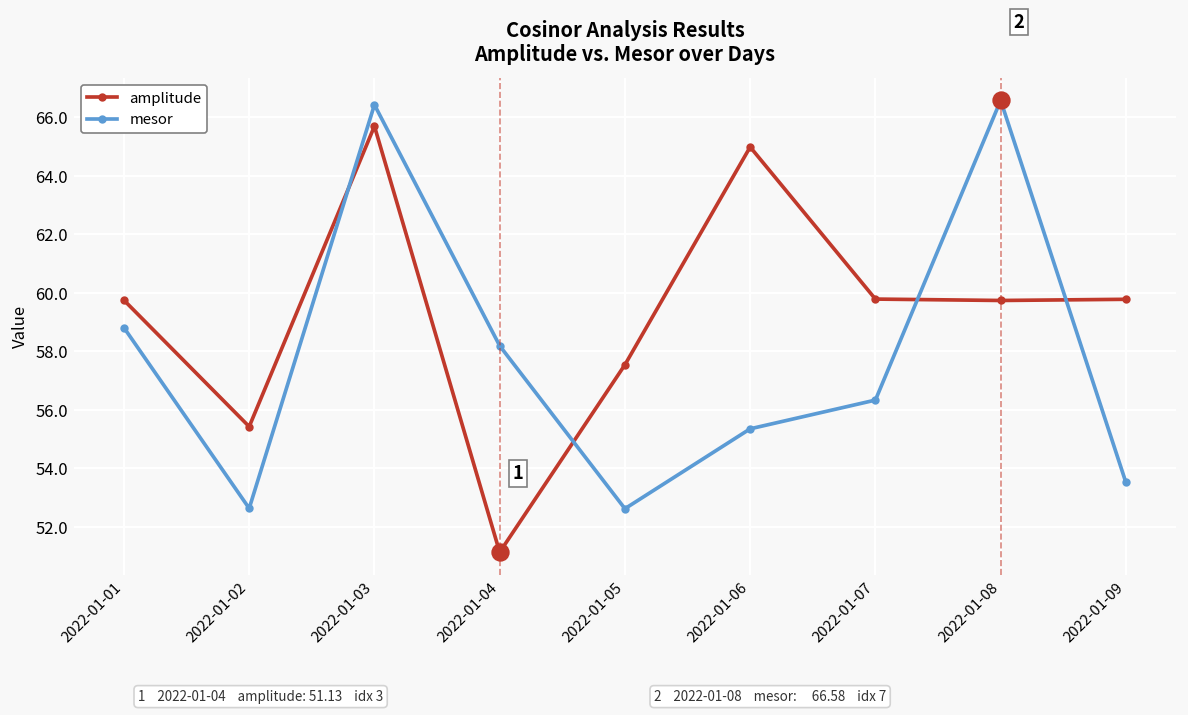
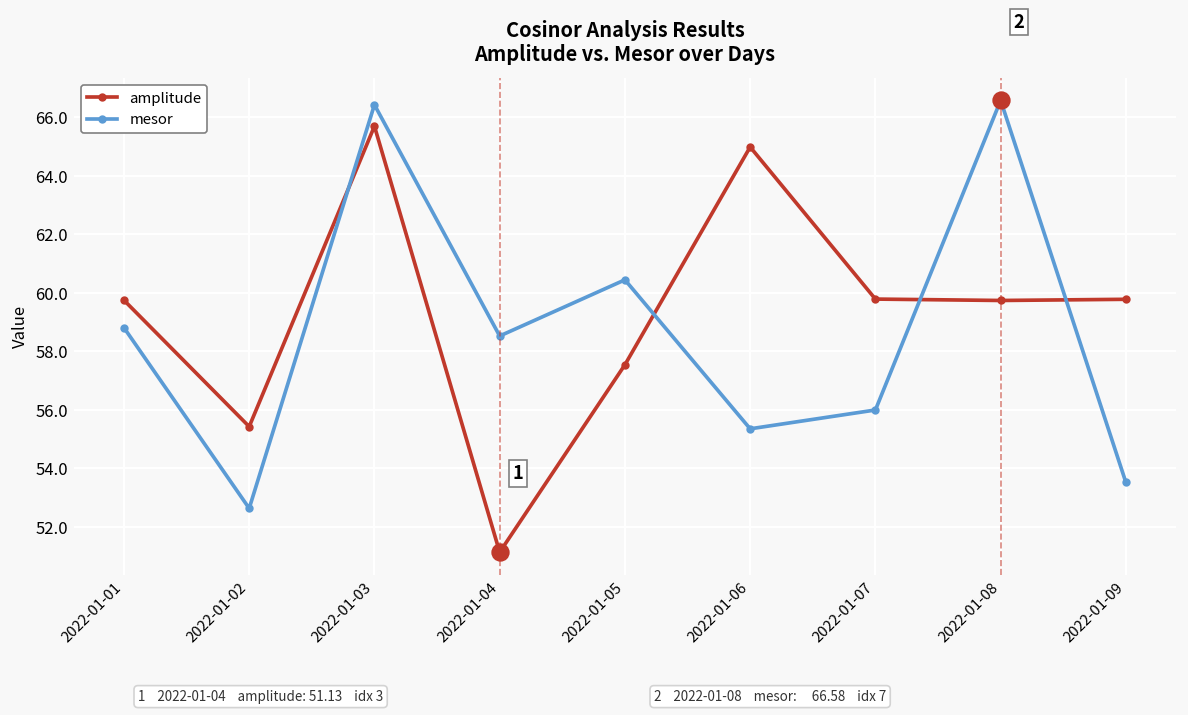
  {
    "mesor": {
      "2022-01-01": 58.8,
      "2022-01-02": 52.6,
      "2022-01-03": 66.4,
-     "2022-01-04": 58.2,
-     "2022-01-05": 52.6,
+     "2022-01-04": 58.5,
+     "2022-01-05": 60.4,
      "2022-01-06": 55.4,
-     "2022-01-07": 56.3,
+     "2022-01-07": 56.0,
      "2022-01-09": 53.5
    }
  }
